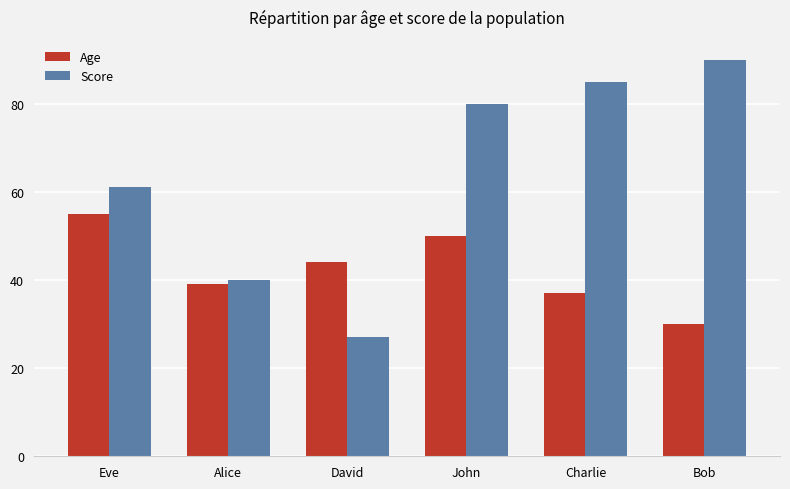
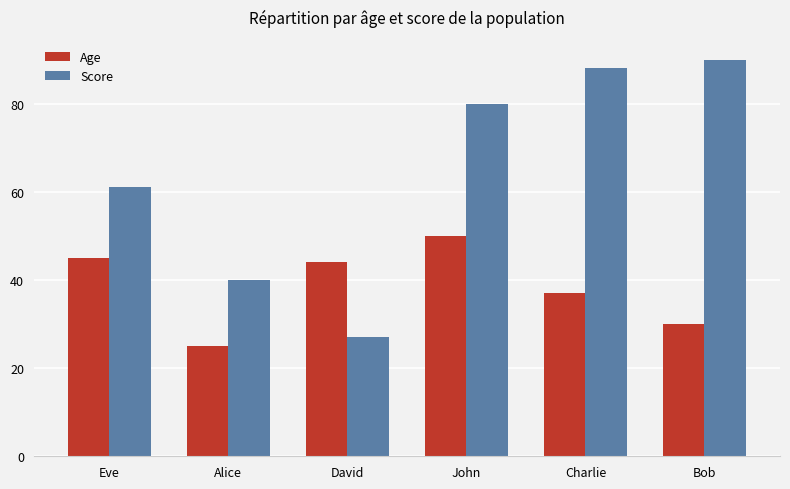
  {
    "Age": {
-     "Eve": 55,
-     "Alice": 39,
+     "Eve": 45,
+     "Alice": 25,
      "David": 44,
      "John": 50,
      "Charlie": 37,
      "Bob": 30
    },
    "Score": {
      "Eve": 61,
      "Alice": 40,
      "David": 27,
      "John": 80,
-     "Charlie": 85,
+     "Charlie": 88,
      "Bob": 90
    }
  }
